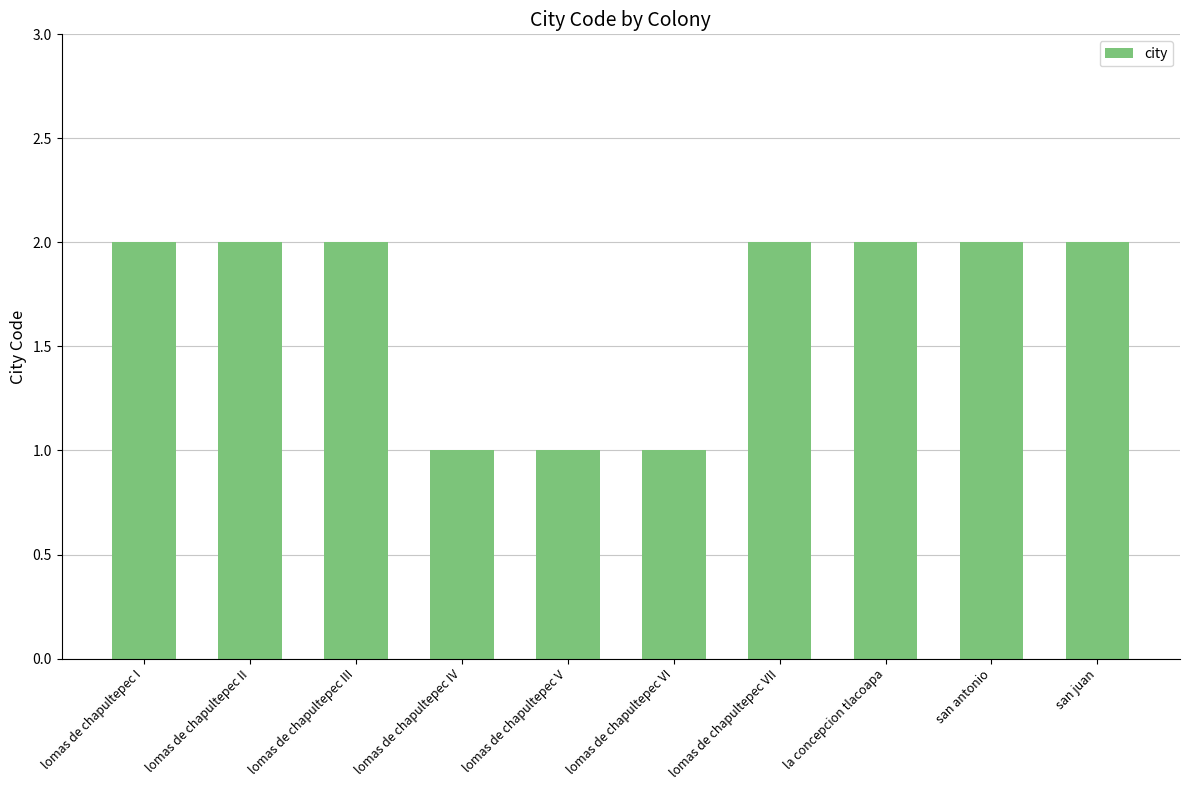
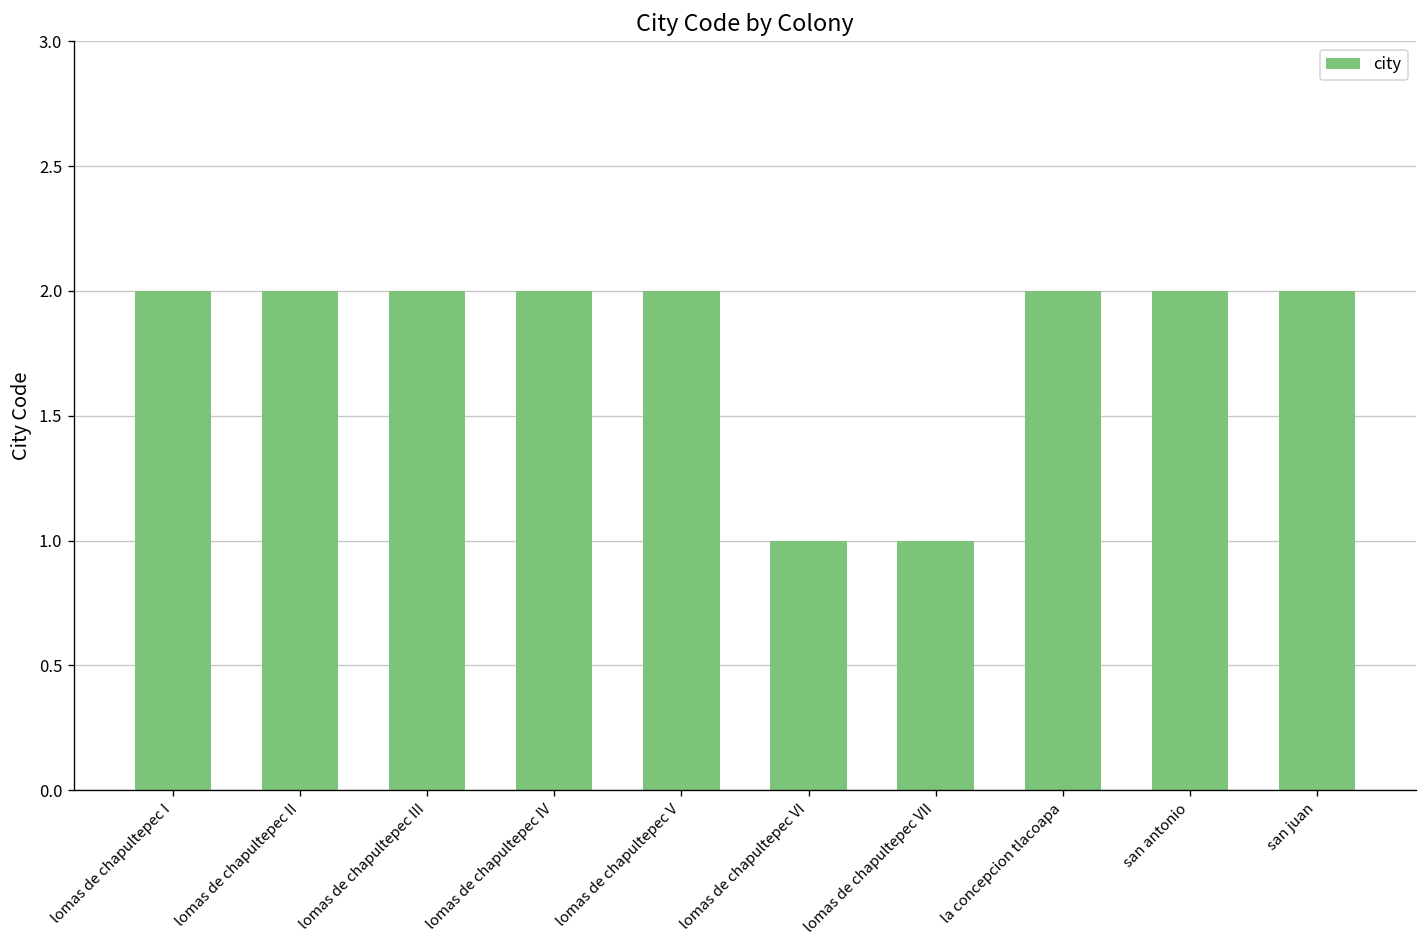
  {
    "lomas de chapultepec I": 2,
    "lomas de chapultepec II": 2,
    "lomas de chapultepec III": 2,
-   "lomas de chapultepec IV": 1,
-   "lomas de chapultepec V": 1,
+   "lomas de chapultepec IV": 2,
+   "lomas de chapultepec V": 2,
    "lomas de chapultepec VI": 1,
-   "lomas de chapultepec VII": 2,
+   "lomas de chapultepec VII": 1,
    "la concepcion tlacoapa": 2,
    "san antonio": 2,
    "san juan": 2
  }
